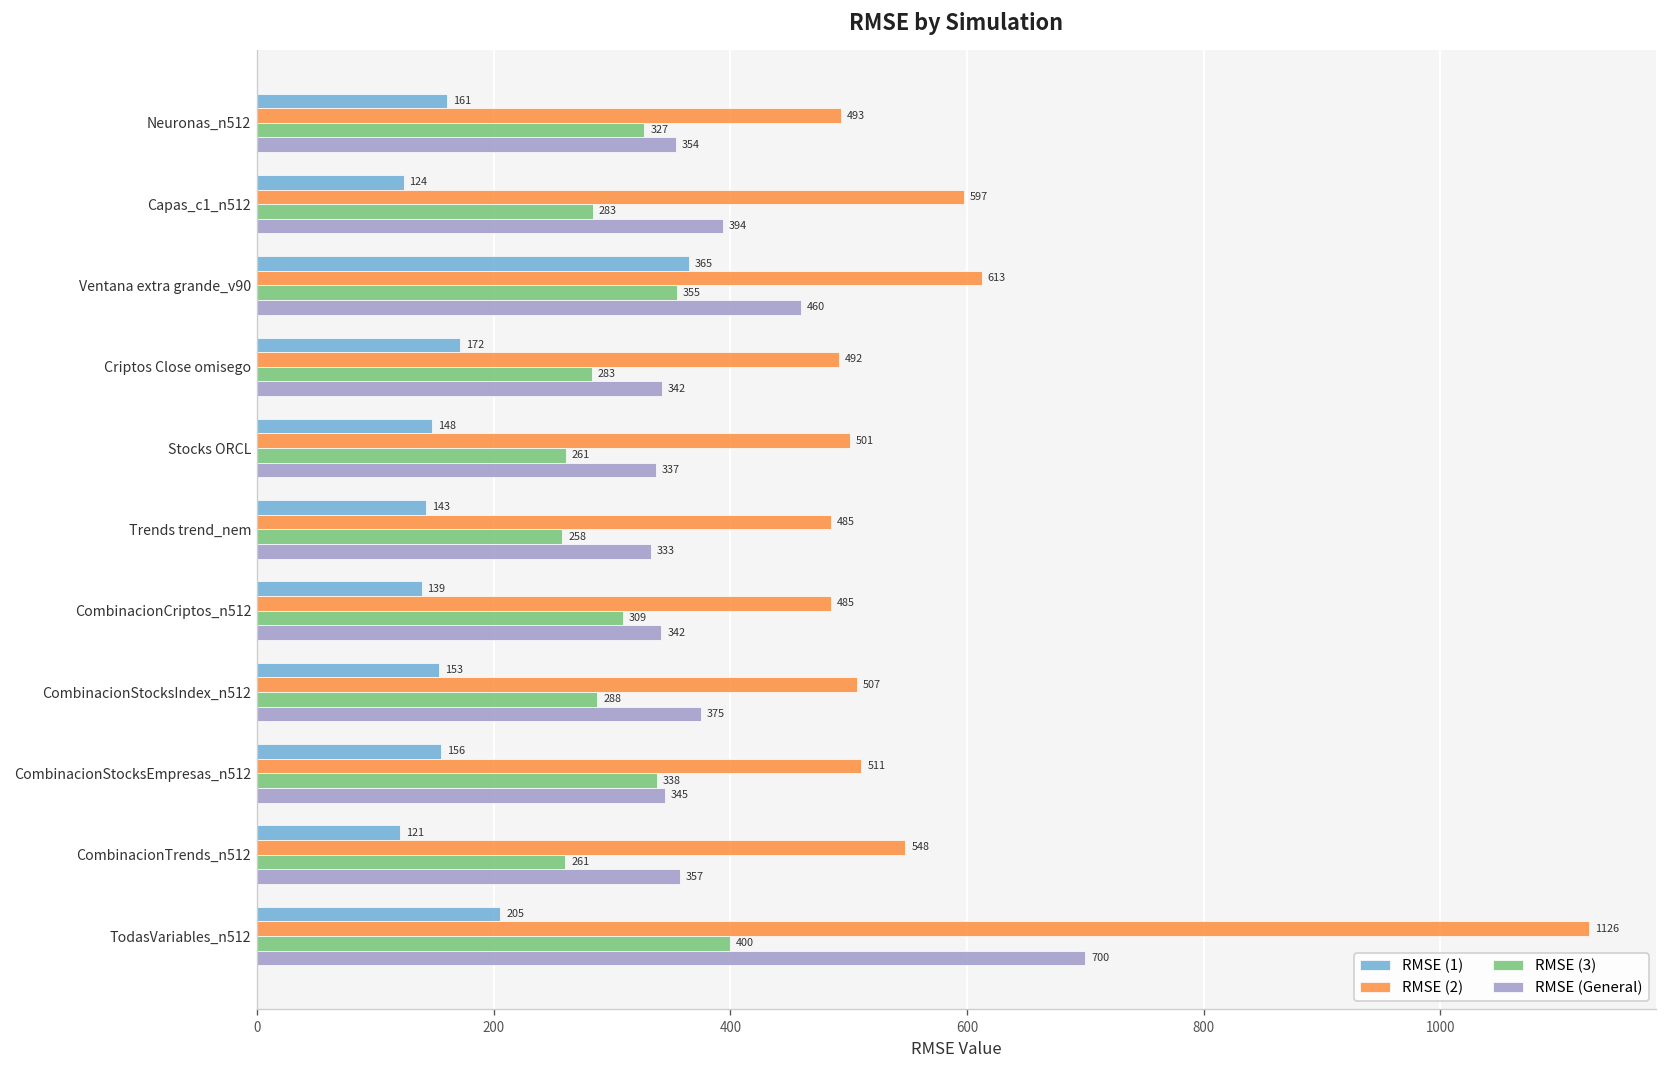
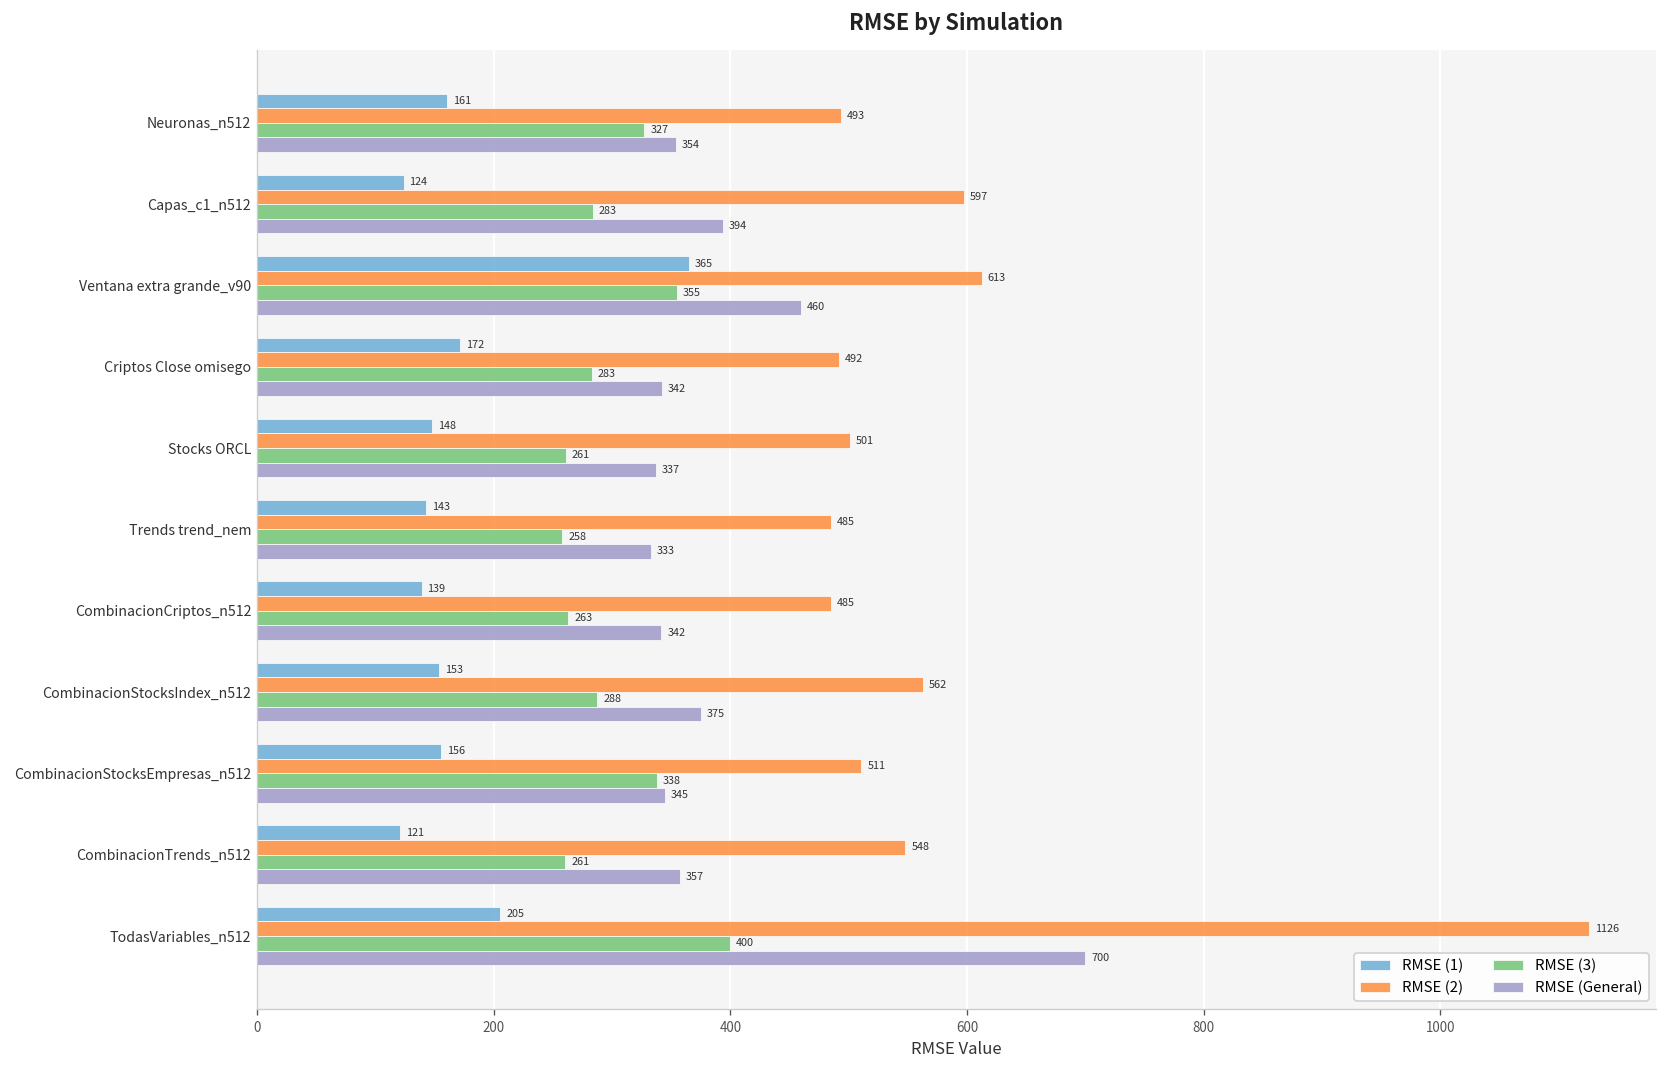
  {
    "RMSE (2)": {
      "Neuronas_n512": 493,
      "Capas_c1_n512": 597,
      "Ventana extra grande_v90": 613,
      "Criptos Close omisego": 492,
      "Stocks ORCL": 501,
      "Trends trend_nem": 485,
      "CombinacionCriptos_n512": 485,
-     "CombinacionStocksIndex_n512": 507,
+     "CombinacionStocksIndex_n512": 562,
      "CombinacionStocksEmpresas_n512": 511,
      "CombinacionTrends_n512": 548,
      "TodasVariables_n512": 1126
    },
    "RMSE (3)": {
      "Neuronas_n512": 327,
      "Capas_c1_n512": 283,
      "Ventana extra grande_v90": 355,
      "Criptos Close omisego": 283,
      "Stocks ORCL": 261,
      "Trends trend_nem": 258,
-     "CombinacionCriptos_n512": 309,
+     "CombinacionCriptos_n512": 263,
      "CombinacionStocksIndex_n512": 288,
      "CombinacionStocksEmpresas_n512": 338,
      "CombinacionTrends_n512": 261,
      "TodasVariables_n512": 400
    }
  }
